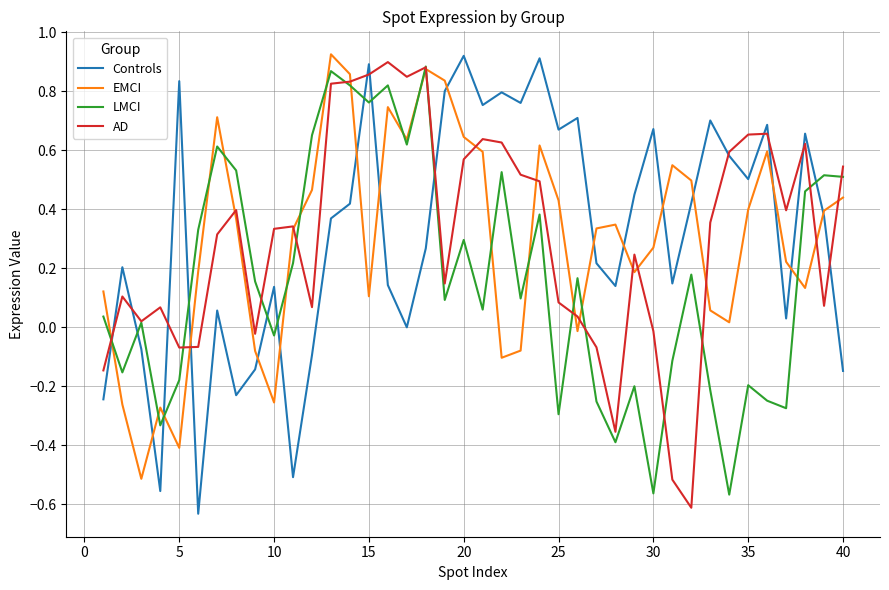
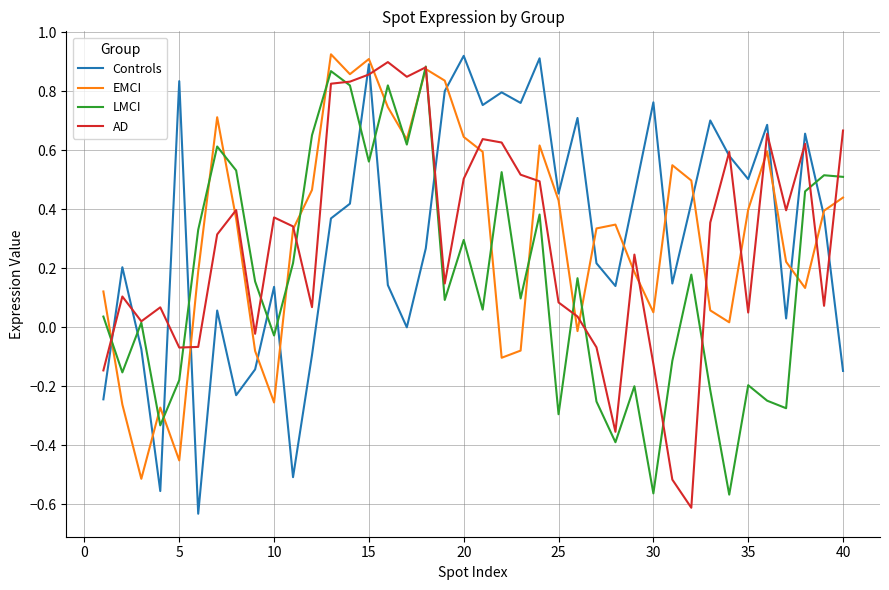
  {
    "Controls": {
      "5": 0.83,
      "10": 0.14,
      "15": 0.89,
      "20": 0.92,
-     "25": 0.67,
-     "30": 0.67,
+     "25": 0.45,
+     "30": 0.76,
      "35": 0.50,
      "40": -0.15
    },
    "EMCI": {
-     "5": -0.41,
+     "5": -0.45,
      "10": -0.25,
-     "15": 0.11,
+     "15": 0.91,
      "20": 0.65,
      "25": 0.43,
-     "30": 0.27,
+     "30": 0.05,
      "35": 0.40,
      "40": 0.44
    },
    "LMCI": {
      "5": -0.18,
      "10": -0.03,
-     "15": 0.76,
+     "15": 0.56,
      "20": 0.30,
      "25": -0.29,
      "30": -0.56,
      "35": -0.20,
      "40": 0.51
    },
    "AD": {
      "5": -0.07,
-     "10": 0.33,
+     "10": 0.37,
      "15": 0.86,
-     "20": 0.57,
+     "20": 0.50,
      "25": 0.08,
-     "30": -0.01,
-     "35": 0.65,
-     "40": 0.54
+     "30": -0.12,
+     "35": 0.05,
+     "40": 0.67
    }
  }
